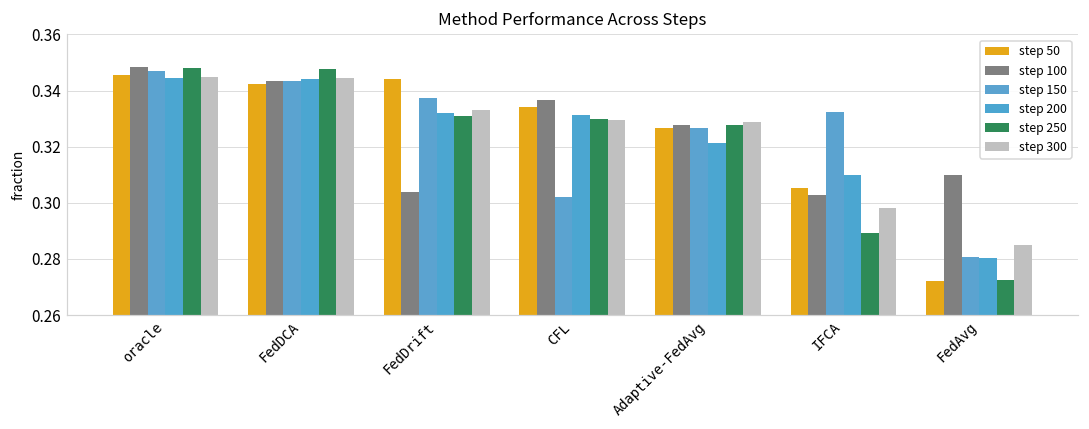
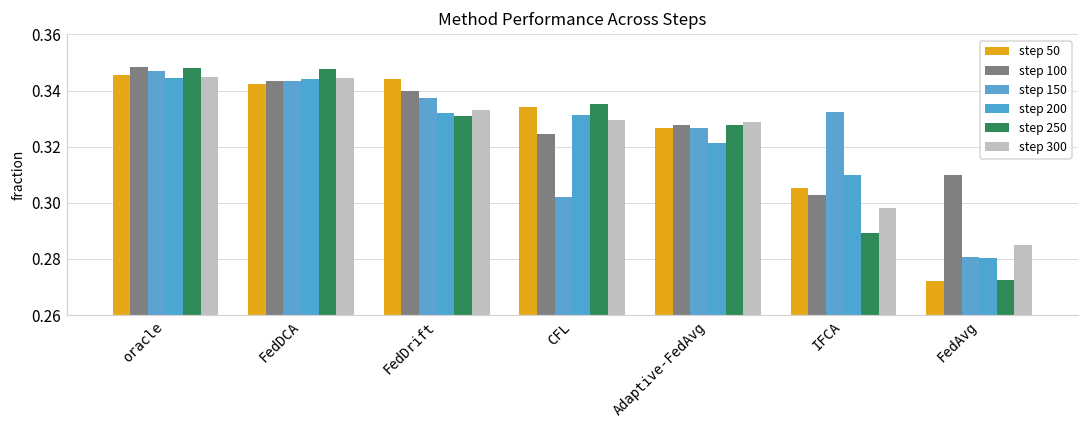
  {
    "step 50": {
      "oracle": 0.346,
      "FedDCA": 0.343,
      "FedDrift": 0.344,
      "CFL": 0.334,
      "Adaptive-FedAvg": 0.327,
      "IFCA": 0.305,
      "FedAvg": 0.272
    },
    "step 100": {
      "oracle": 0.349,
      "FedDCA": 0.343,
-     "FedDrift": 0.304,
-     "CFL": 0.337,
+     "FedDrift": 0.340,
+     "CFL": 0.325,
      "Adaptive-FedAvg": 0.328,
      "IFCA": 0.303,
      "FedAvg": 0.310
    },
    "step 250": {
      "oracle": 0.348,
      "FedDCA": 0.348,
      "FedDrift": 0.331,
-     "CFL": 0.330,
+     "CFL": 0.335,
      "Adaptive-FedAvg": 0.328,
      "IFCA": 0.289,
      "FedAvg": 0.273
    },
    "step 300": {
      "oracle": 0.345,
      "FedDCA": 0.344,
      "FedDrift": 0.333,
      "CFL": 0.330,
      "Adaptive-FedAvg": 0.329,
      "IFCA": 0.298,
      "FedAvg": 0.285
    }
  }
